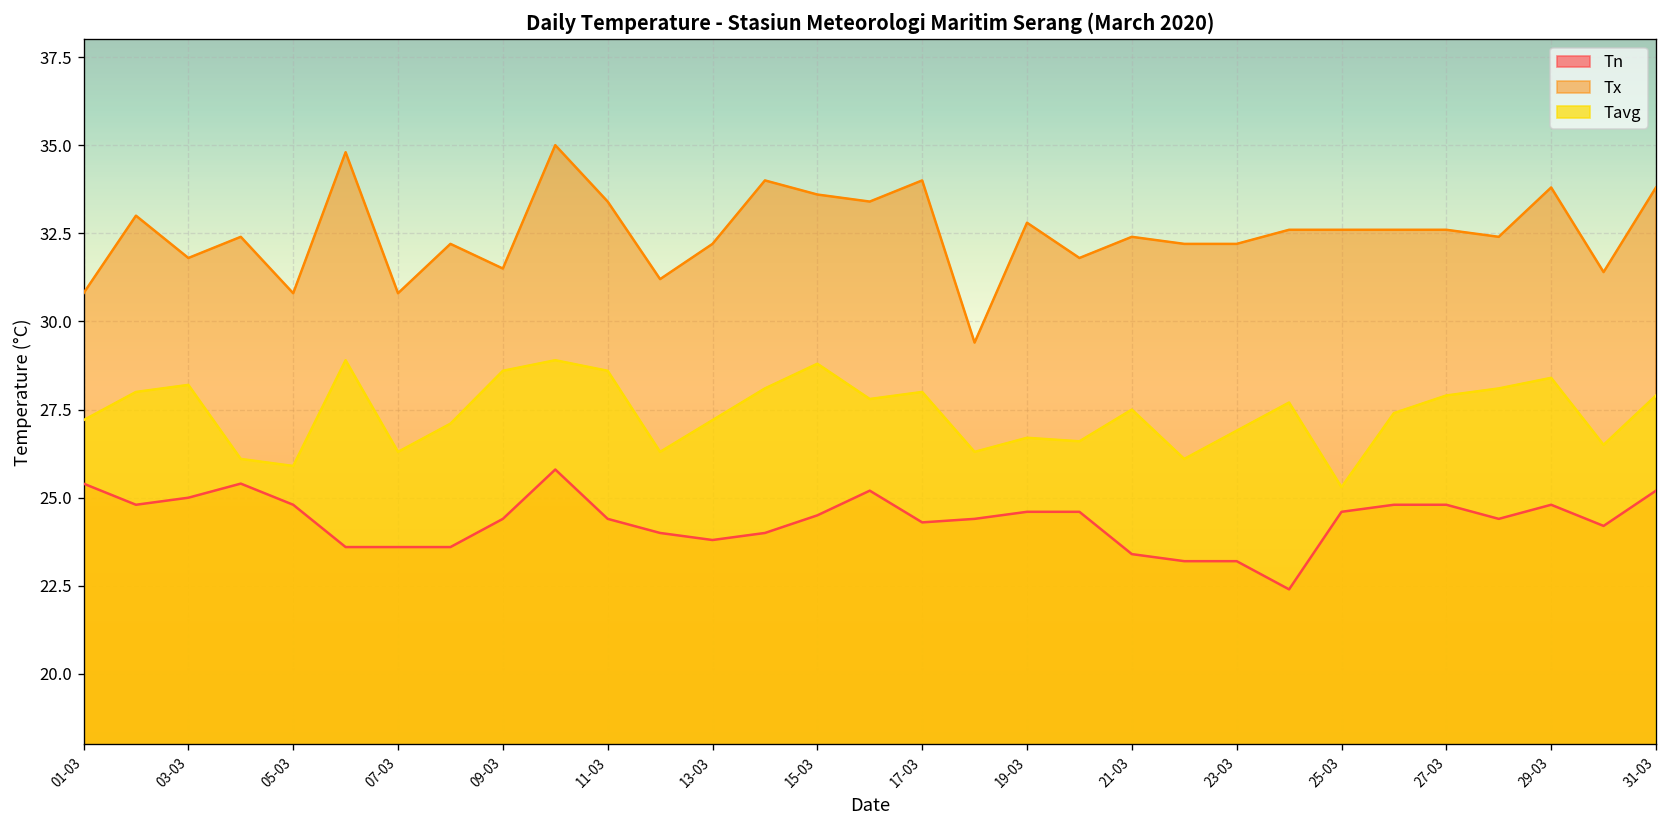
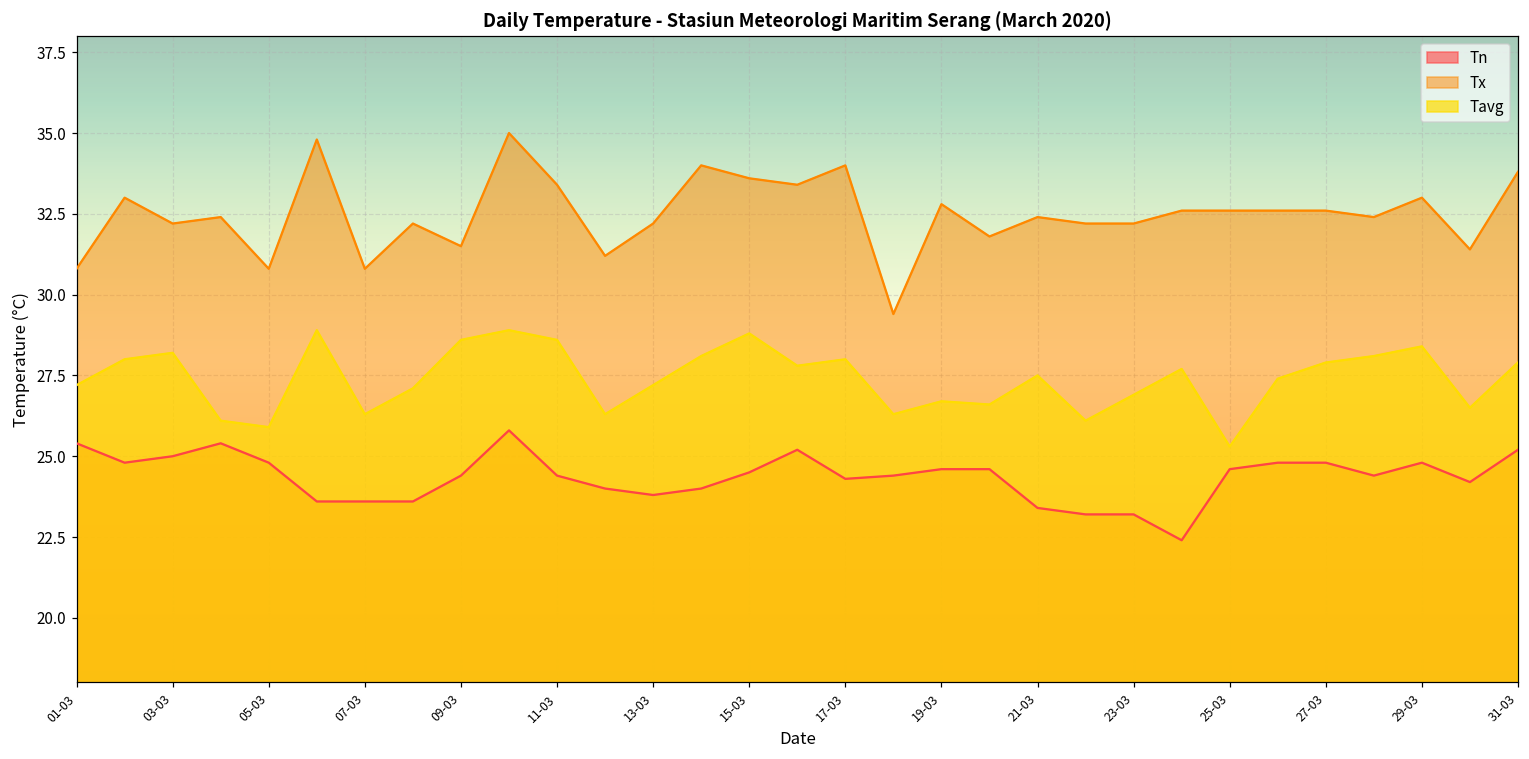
  {
    "Tn": {
      "01-03": 25.4,
      "03-03": 25.0,
      "05-03": 24.8,
      "07-03": 23.6,
      "09-03": 24.4,
      "11-03": 24.4,
      "13-03": 23.8,
      "15-03": 24.5,
      "17-03": 24.3,
      "19-03": 24.6,
      "21-03": 23.4,
      "23-03": 23.2,
      "25-03": 24.6,
      "27-03": 24.8,
      "29-03": 24.8,
      "31-03": 25.2
    },
    "Tx": {
      "01-03": 30.8,
-     "03-03": 31.8,
+     "03-03": 32.2,
      "05-03": 30.8,
      "07-03": 30.8,
      "09-03": 31.5,
      "11-03": 33.4,
      "13-03": 32.2,
      "15-03": 33.6,
      "17-03": 34.0,
      "19-03": 32.8,
      "21-03": 32.4,
      "23-03": 32.2,
      "25-03": 32.6,
      "27-03": 32.6,
-     "29-03": 33.8,
+     "29-03": 33.0,
      "31-03": 33.8
    },
    "Tavg": {
      "01-03": 27.2,
      "03-03": 28.2,
      "05-03": 25.9,
      "07-03": 26.3,
      "09-03": 28.6,
      "11-03": 28.6,
      "13-03": 27.2,
      "15-03": 28.8,
      "17-03": 28.0,
      "19-03": 26.7,
      "21-03": 27.5,
      "23-03": 26.9,
      "25-03": 25.3,
      "27-03": 27.9,
      "29-03": 28.4,
      "31-03": 27.9
    }
  }
